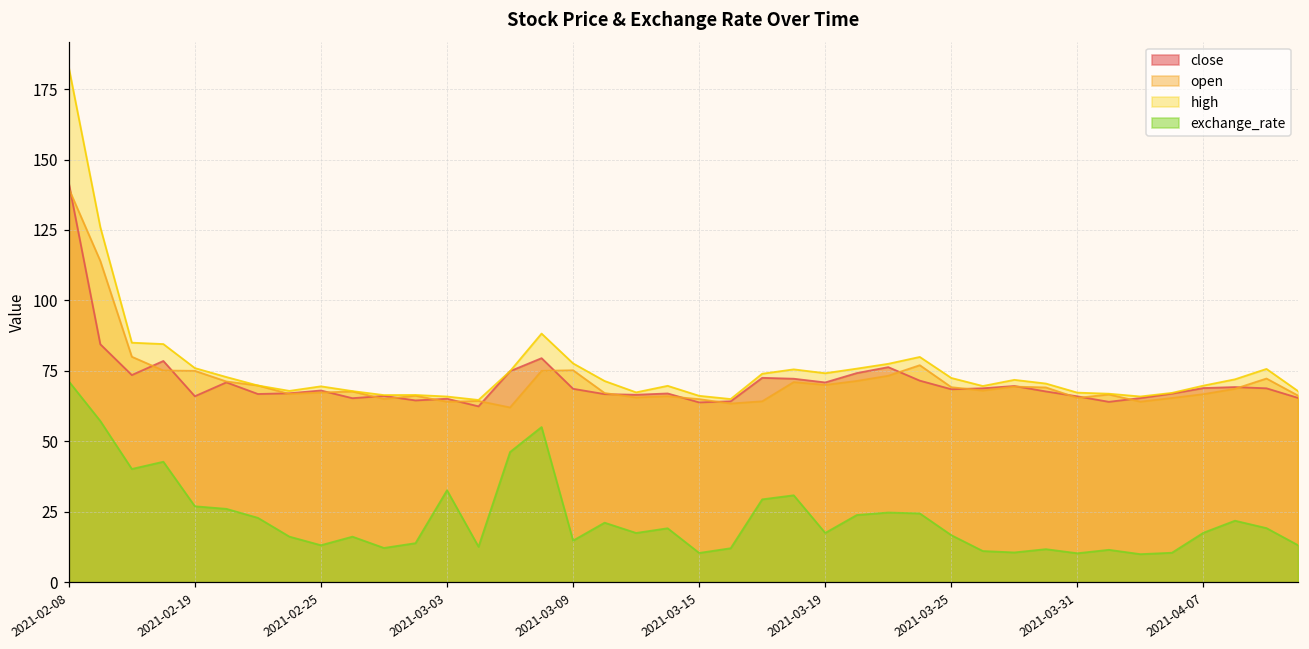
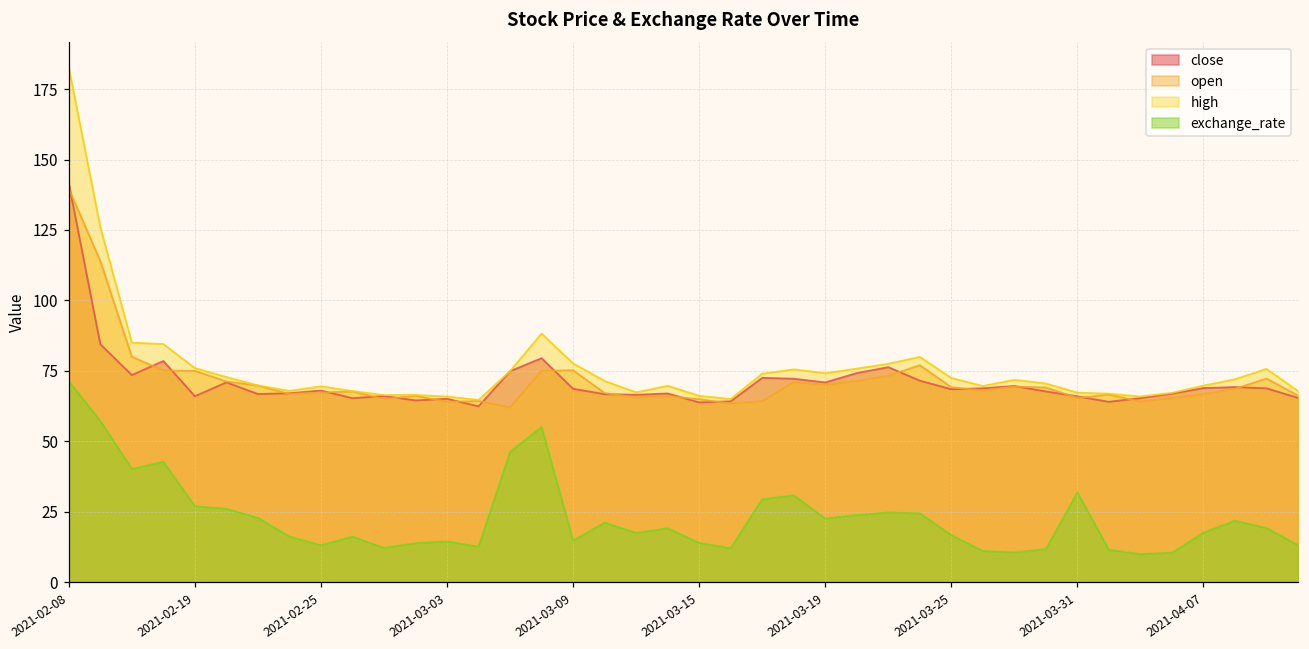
  {
    "close": {
      "2021-02-08": 142,
      "2021-02-19": 66,
      "2021-03-09": 69,
      "2021-03-15": 64
    },
    "exchange_rate": {
      "2021-02-08": 71,
      "2021-02-19": 27,
      "2021-02-25": 13,
-     "2021-03-03": 33,
+     "2021-03-03": 14,
      "2021-03-09": 15,
-     "2021-03-15": 10,
-     "2021-03-19": 17,
+     "2021-03-15": 14,
+     "2021-03-19": 23,
      "2021-03-25": 17,
-     "2021-03-31": 10,
+     "2021-03-31": 32,
      "2021-04-07": 18
    }
  }
